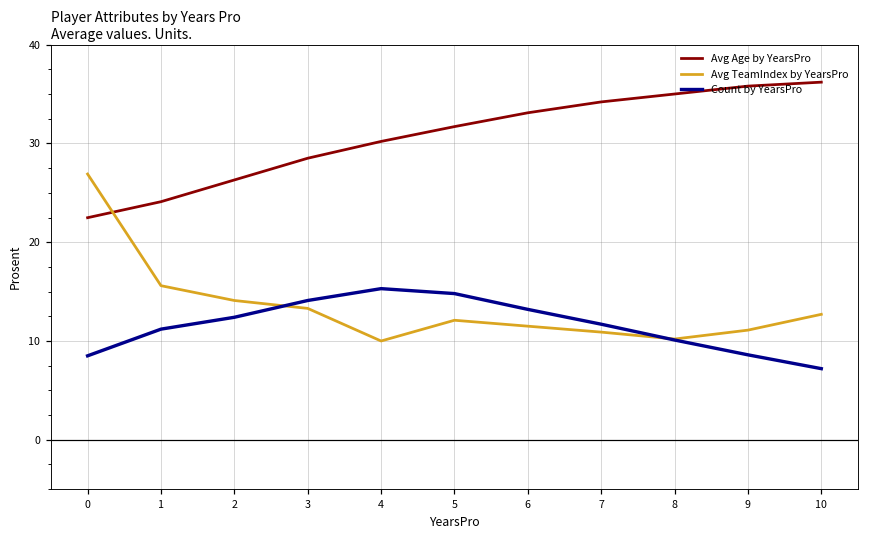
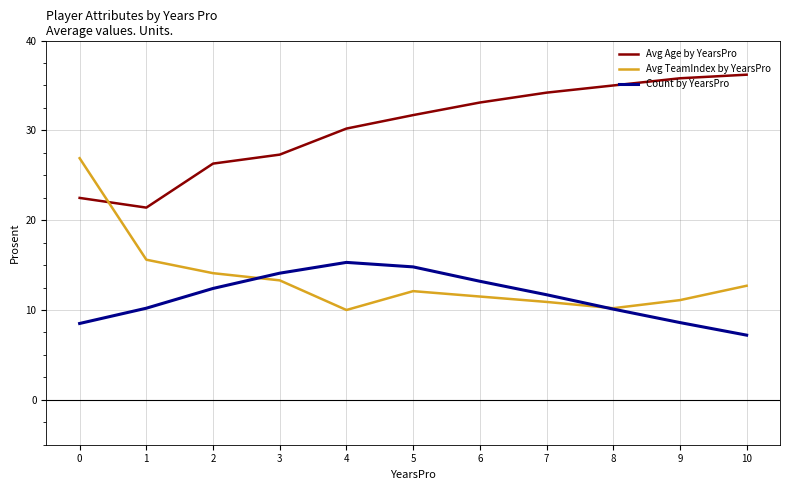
  {
    "Avg Age by YearsPro": {
      "0": 22,
-     "1": 24,
+     "1": 21,
      "2": 26,
-     "3": 29,
+     "3": 27,
      "4": 30,
      "5": 32,
      "6": 33,
      "7": 34,
      "8": 35,
      "9": 36,
      "10": 36
    },
    "Avg TeamIndex by YearsPro": {
      "0": 27,
      "1": 16,
      "2": 14,
      "3": 13,
      "4": 10,
      "5": 12,
      "6": 12,
      "7": 11,
      "9": 11,
      "10": 13
    },
    "Count by YearsPro": {
      "0": 9,
-     "1": 11,
+     "1": 10,
      "2": 12,
      "3": 14,
      "4": 15,
      "5": 15,
      "6": 13,
      "7": 12,
      "9": 9,
      "10": 7
    }
  }
